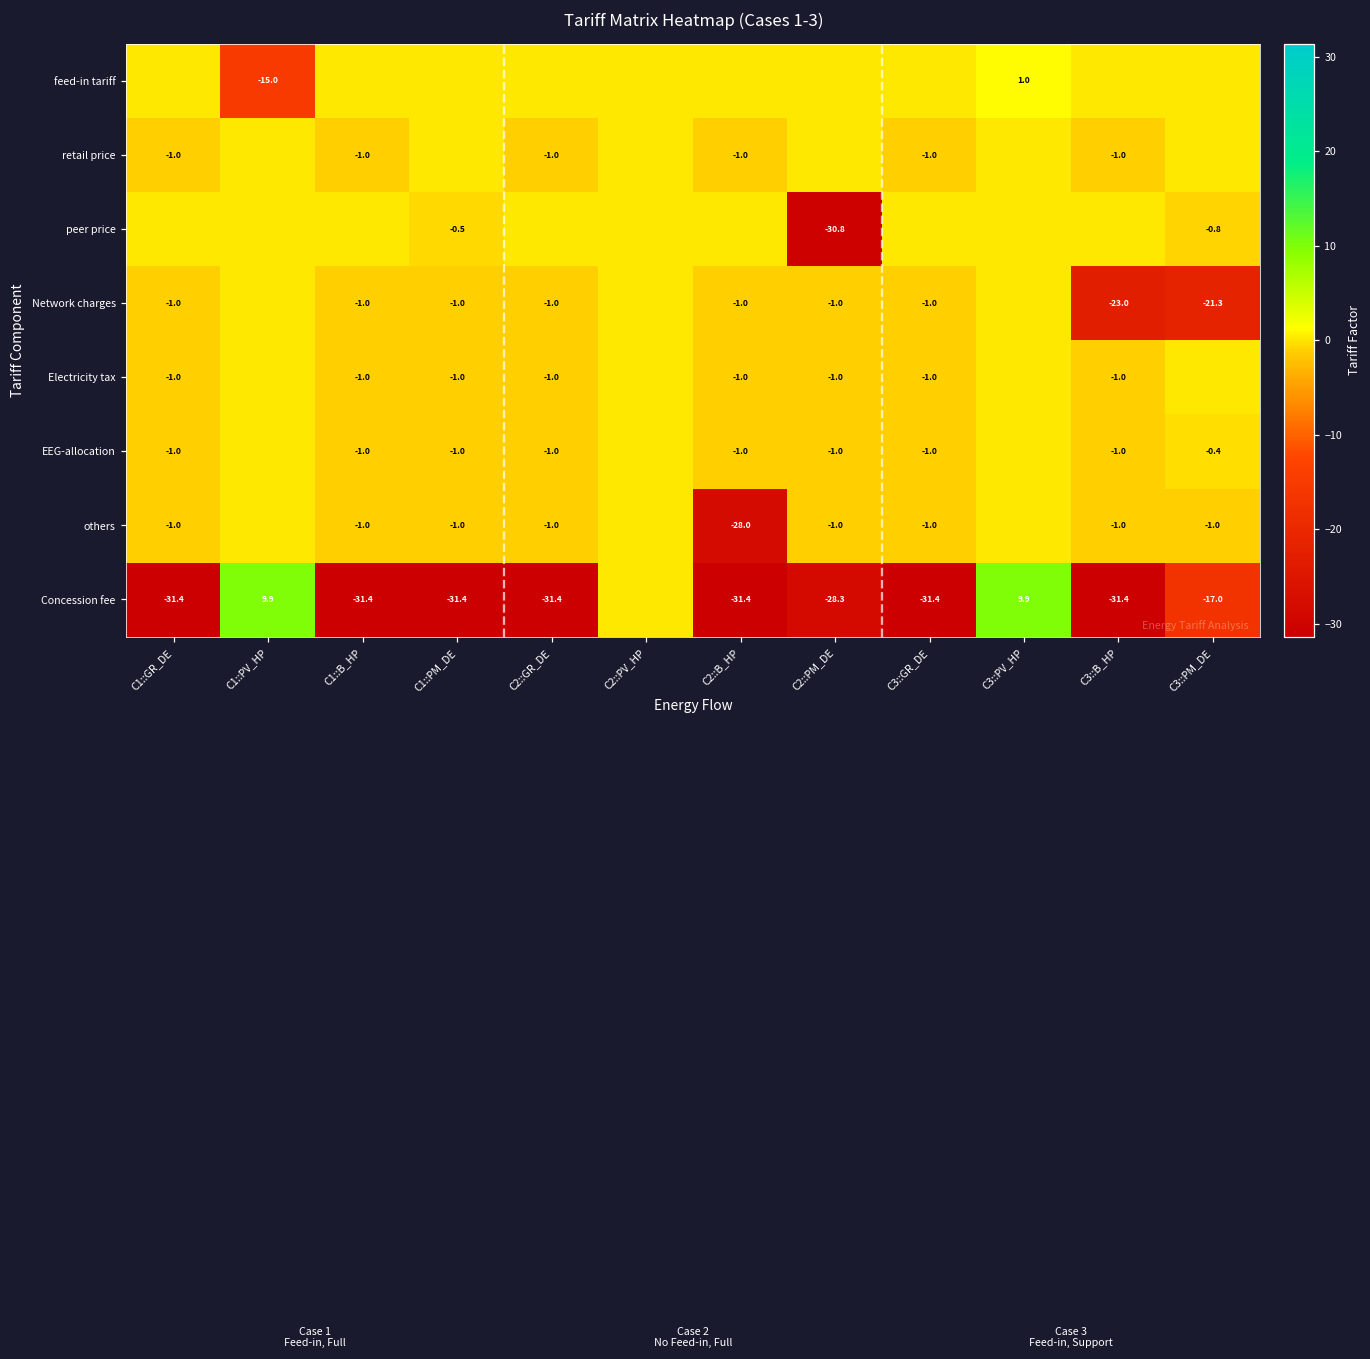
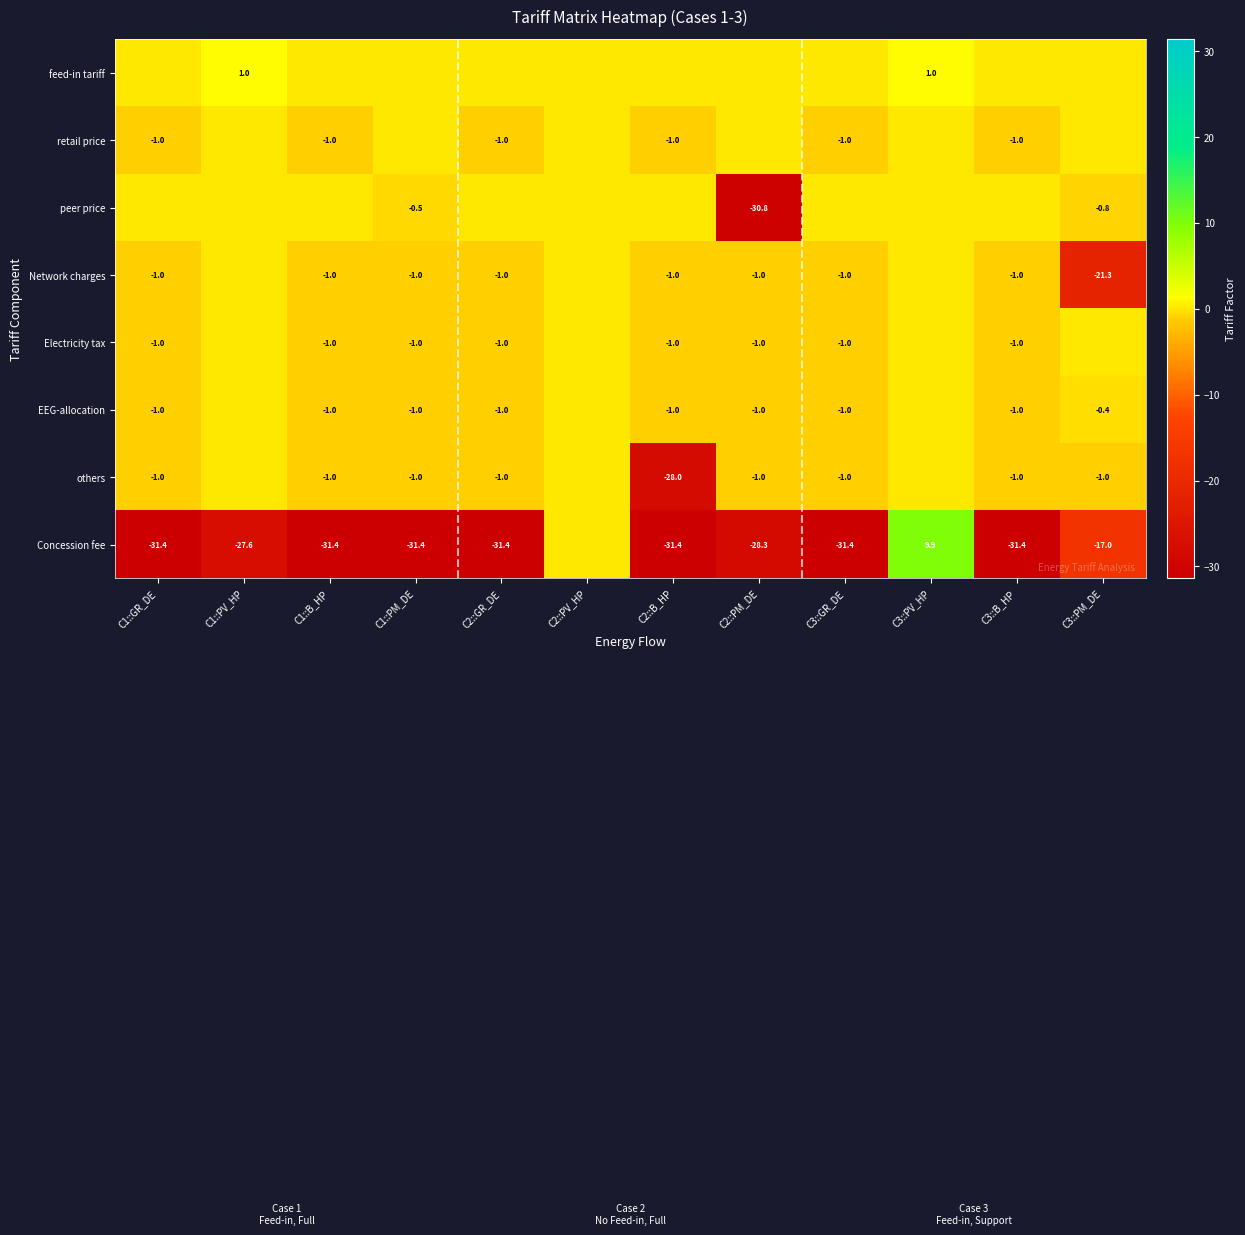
  {
    "feed-in tariff": {
-     "C1::PV_HP": -15.0,
+     "C1::PV_HP": 1.0,
      "C3::PV_HP": 1.0
    },
    "retail price": {
      "C1::GR_DE": -1.0,
      "C1::B_HP": -1.0,
      "C2::GR_DE": -1.0,
      "C2::B_HP": -1.0,
      "C3::GR_DE": -1.0,
      "C3::B_HP": -1.0
    },
    "peer price": {
      "C1::PM_DE": -0.5,
      "C2::PM_DE": -30.8,
      "C3::PM_DE": -0.8
    },
    "Network charges": {
      "C1::GR_DE": -1.0,
      "C1::B_HP": -1.0,
      "C1::PM_DE": -1.0,
      "C2::GR_DE": -1.0,
      "C2::B_HP": -1.0,
      "C2::PM_DE": -1.0,
      "C3::GR_DE": -1.0,
-     "C3::B_HP": -23.0,
+     "C3::B_HP": -1.0,
      "C3::PM_DE": -21.3
    },
    "Electricity tax": {
      "C1::GR_DE": -1.0,
      "C1::B_HP": -1.0,
      "C1::PM_DE": -1.0,
      "C2::GR_DE": -1.0,
      "C2::B_HP": -1.0,
      "C2::PM_DE": -1.0,
      "C3::GR_DE": -1.0,
      "C3::B_HP": -1.0
    },
    "EEG-allocation": {
      "C1::GR_DE": -1.0,
      "C1::B_HP": -1.0,
      "C1::PM_DE": -1.0,
      "C2::GR_DE": -1.0,
      "C2::B_HP": -1.0,
      "C2::PM_DE": -1.0,
      "C3::GR_DE": -1.0,
      "C3::B_HP": -1.0,
      "C3::PM_DE": -0.4
    },
    "others": {
      "C1::GR_DE": -1.0,
      "C1::B_HP": -1.0,
      "C1::PM_DE": -1.0,
      "C2::GR_DE": -1.0,
      "C2::B_HP": -28.0,
      "C2::PM_DE": -1.0,
      "C3::GR_DE": -1.0,
      "C3::B_HP": -1.0,
      "C3::PM_DE": -1.0
    },
    "Concession fee": {
      "C1::GR_DE": -31.4,
-     "C1::PV_HP": 9.9,
+     "C1::PV_HP": -27.6,
      "C1::B_HP": -31.4,
      "C1::PM_DE": -31.4,
      "C2::GR_DE": -31.4,
      "C2::B_HP": -31.4,
      "C2::PM_DE": -28.3,
      "C3::GR_DE": -31.4,
      "C3::PV_HP": 9.9,
      "C3::B_HP": -31.4
    }
  }
